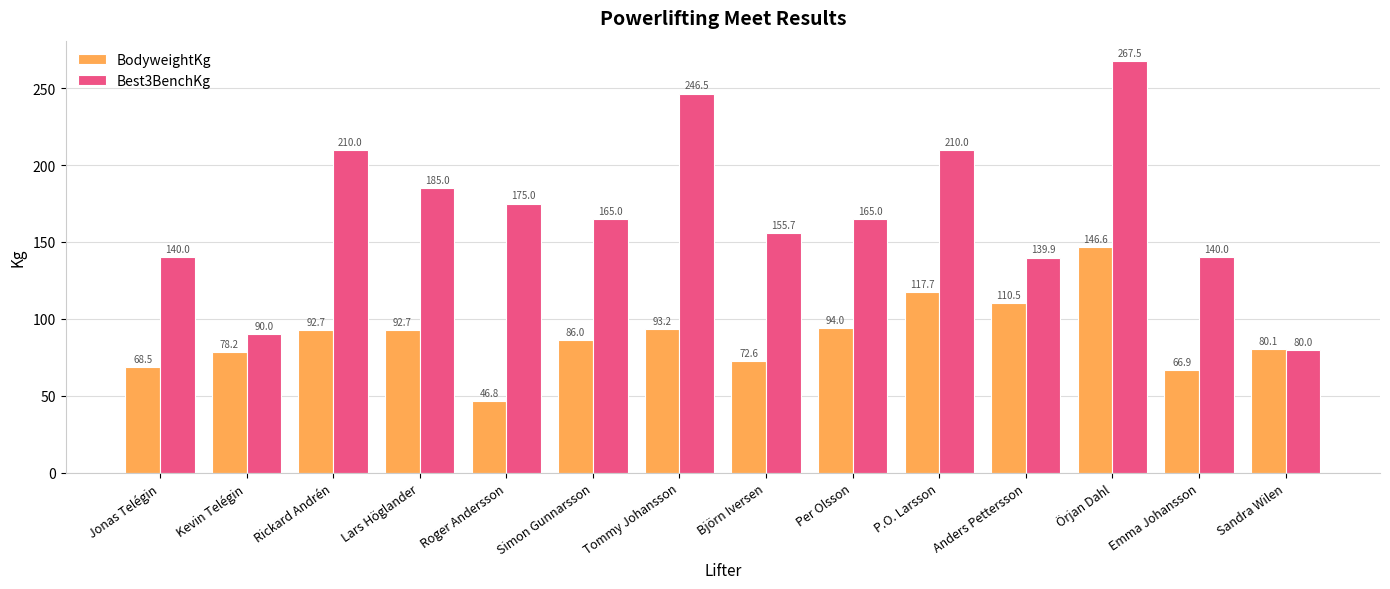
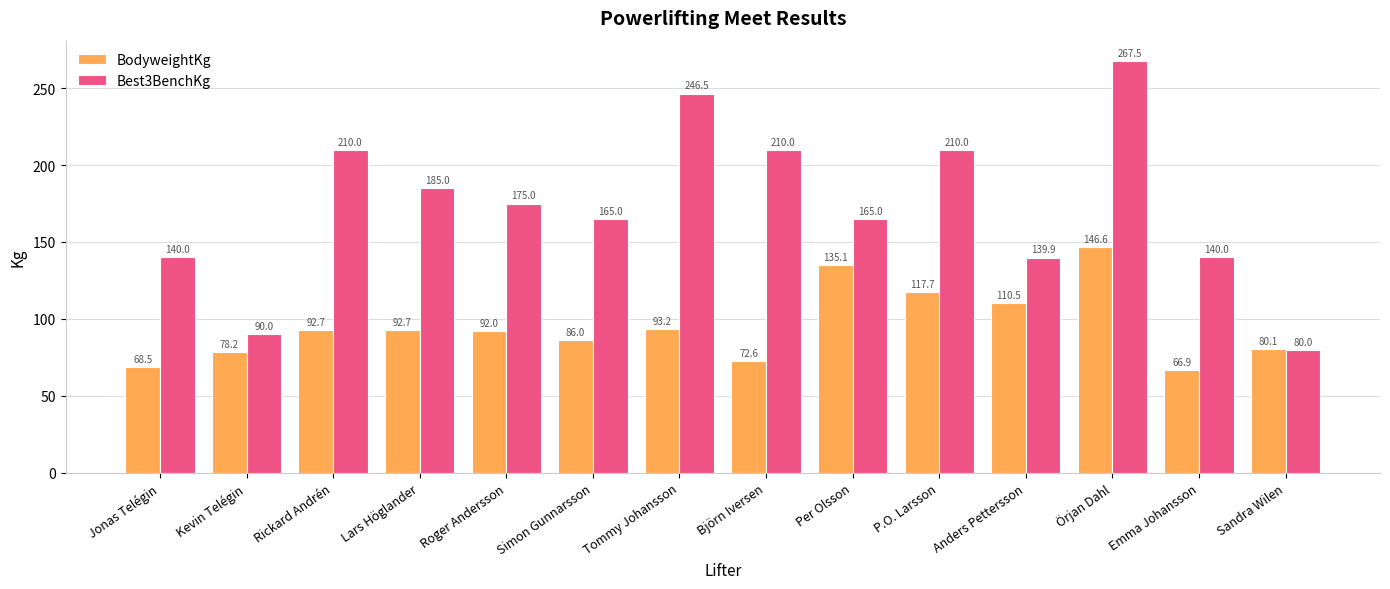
  {
    "BodyweightKg": {
      "Jonas Telégin": 68.5,
      "Kevin Telégin": 78.2,
      "Rickard Andrén": 92.7,
      "Lars Höglander": 92.7,
-     "Roger Andersson": 46.8,
+     "Roger Andersson": 92.0,
      "Simon Gunnarsson": 86.0,
      "Tommy Johansson": 93.2,
      "Björn Iversen": 72.6,
-     "Per Olsson": 94.0,
+     "Per Olsson": 135.1,
      "P.O. Larsson": 117.7,
      "Anders Pettersson": 110.5,
      "Örjan Dahl": 146.6,
      "Emma Johansson": 66.9,
      "Sandra Wilen": 80.1
    },
    "Best3BenchKg": {
      "Jonas Telégin": 140.0,
      "Kevin Telégin": 90.0,
      "Rickard Andrén": 210.0,
      "Lars Höglander": 185.0,
      "Roger Andersson": 175.0,
      "Simon Gunnarsson": 165.0,
      "Tommy Johansson": 246.5,
-     "Björn Iversen": 155.7,
+     "Björn Iversen": 210.0,
      "Per Olsson": 165.0,
      "P.O. Larsson": 210.0,
      "Anders Pettersson": 139.9,
      "Örjan Dahl": 267.5,
      "Emma Johansson": 140.0,
      "Sandra Wilen": 80.0
    }
  }
